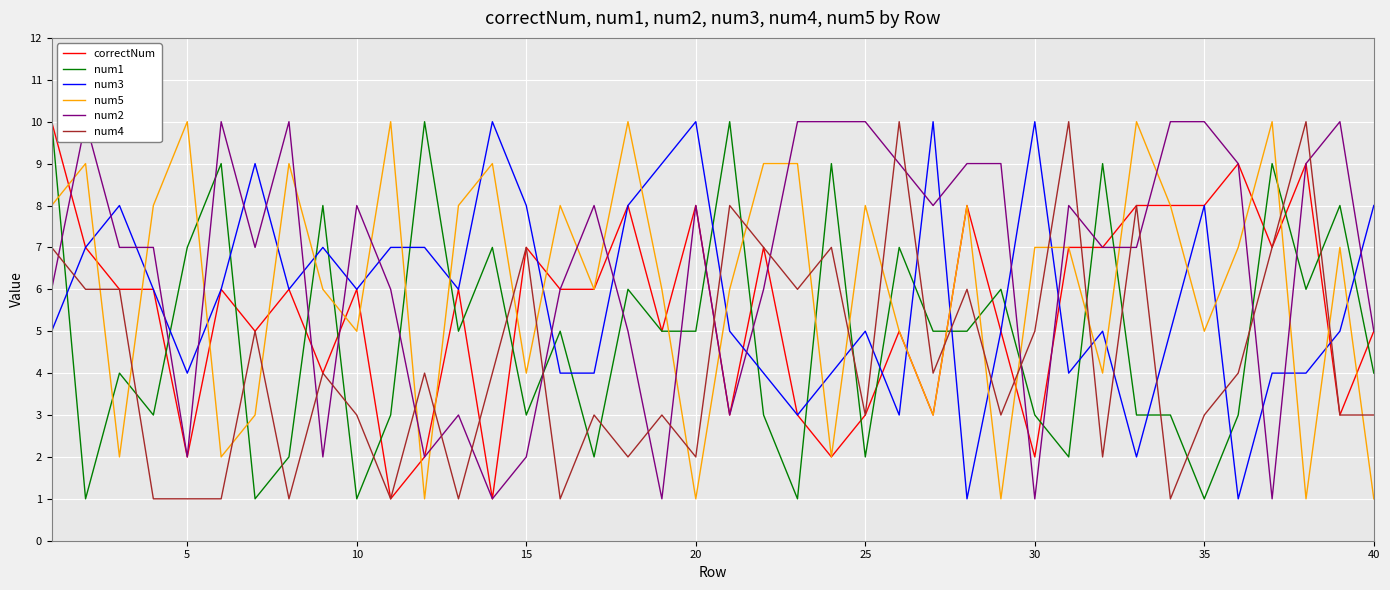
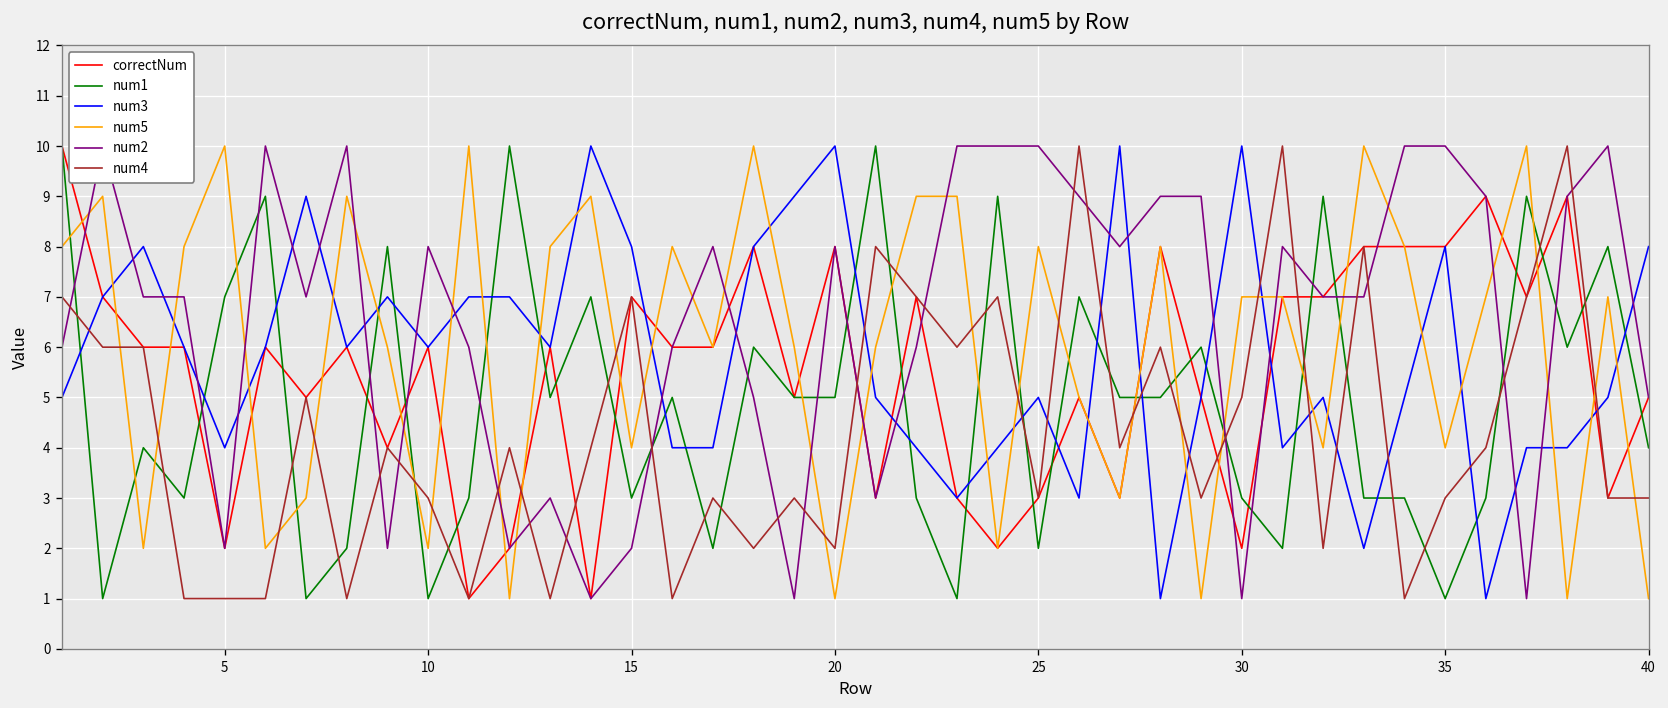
  {
    "correctNum": {
      "30": 2
    },
    "num1": {
      "5": 7,
      "10": 1,
      "15": 3,
      "20": 5,
      "25": 2,
      "30": 3,
      "35": 1,
      "40": 4
    },
    "num3": {
      "5": 4,
      "15": 8,
      "20": 10,
      "25": 5,
      "30": 10,
      "40": 8
    },
    "num5": {
      "5": 10,
-     "10": 5,
+     "10": 2,
      "15": 4,
      "20": 1,
      "25": 8,
      "30": 7,
-     "35": 5,
+     "35": 4,
      "40": 1
    },
    "num2": {
      "10": 8,
      "15": 2,
      "25": 10,
      "30": 1,
      "35": 10
    },
    "num4": {
      "5": 1,
      "10": 3,
      "20": 2,
      "30": 5,
      "35": 3,
      "40": 3
    }
  }
